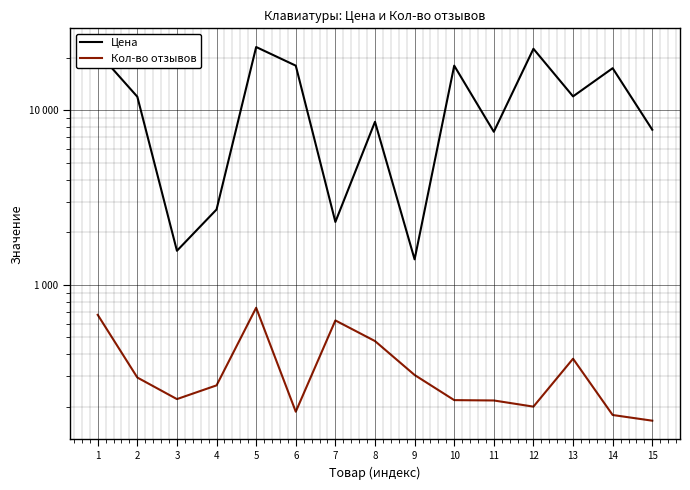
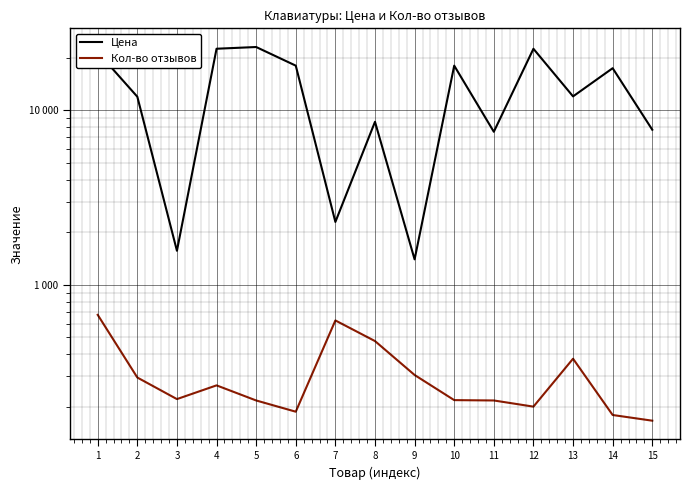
  {
    "Цена": {
      "2": 12000,
      "3": 1600,
-     "4": 2700,
+     "4": 22000,
      "5": 23000,
      "6": 18000,
      "7": 2300,
      "8": 9000,
      "9": 1400,
      "10": 18000,
      "11": 7500,
      "12": 22000,
      "13": 12000,
      "14": 17000,
      "15": 8000
    },
    "Кол-во отзывов": {
      "1": 670,
      "2": 300,
      "3": 220,
      "4": 270,
-     "5": 740,
+     "5": 220,
      "6": 190,
      "7": 630,
      "8": 480,
      "9": 310,
      "10": 220,
      "11": 220,
      "12": 200,
      "13": 380,
      "14": 180,
      "15": 170
    }
  }
